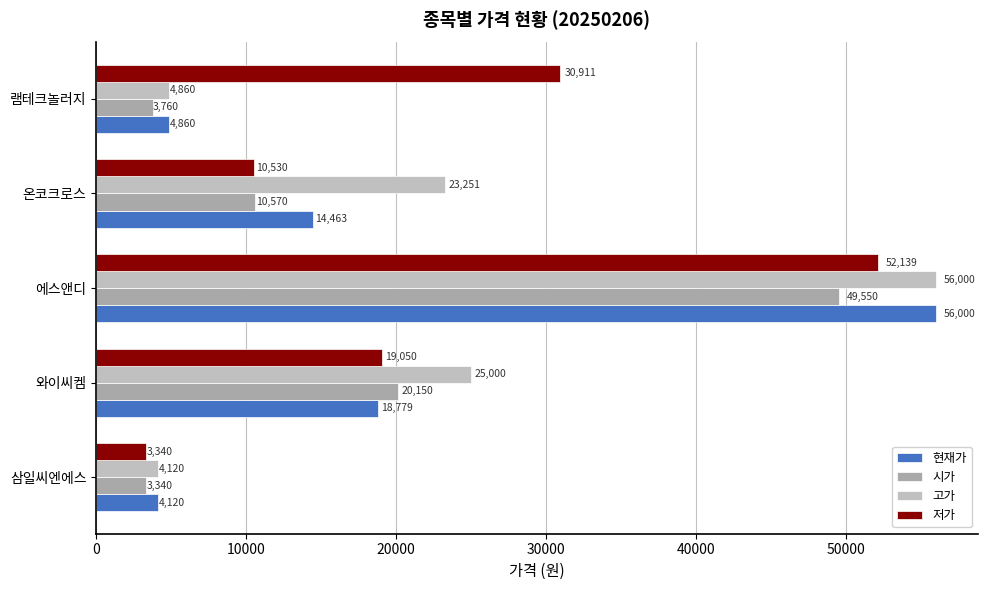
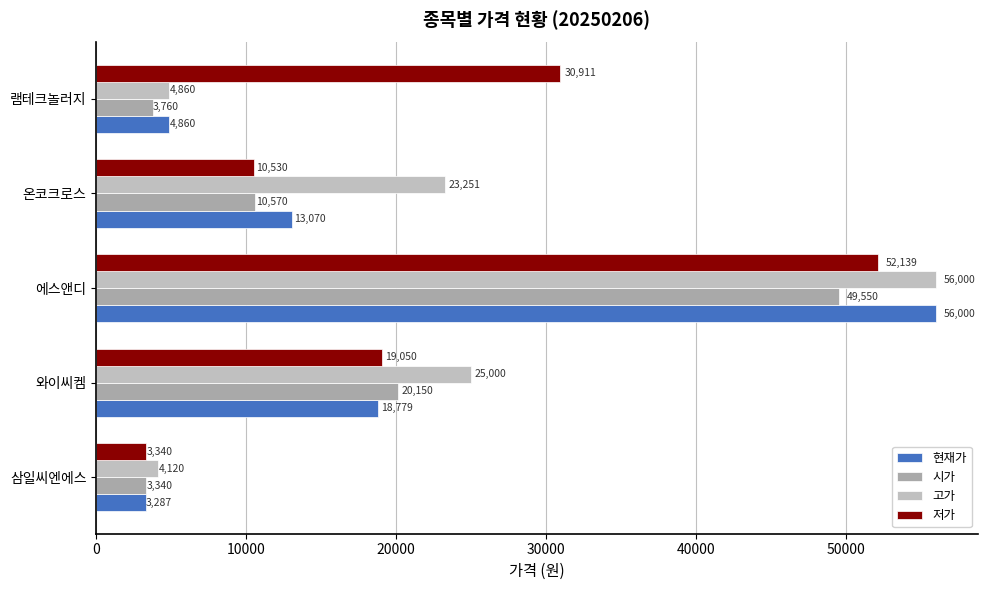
  {
    "현재가": {
      "램테크놀러지": "4,860",
-     "온코크로스": "14,463",
+     "온코크로스": "13,070",
      "에스앤디": "56,000",
      "와이씨켐": "18,779",
-     "삼일씨엔에스": "4,120"
+     "삼일씨엔에스": "3,287"
    },
    "저가": {
      "램테크놀러지": "30,911",
      "온코크로스": "10,530",
      "에스앤디": "52,139",
      "와이씨켐": "19,050",
      "삼일씨엔에스": "3,340"
    }
  }
